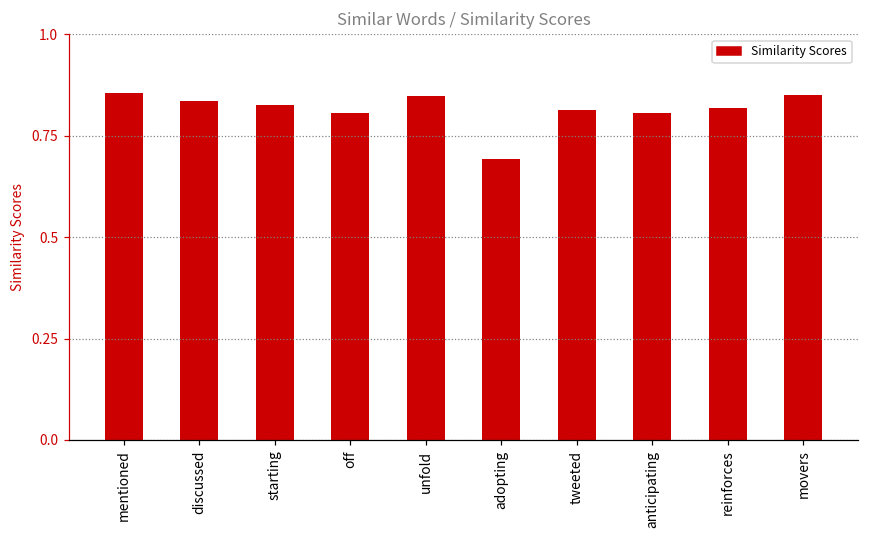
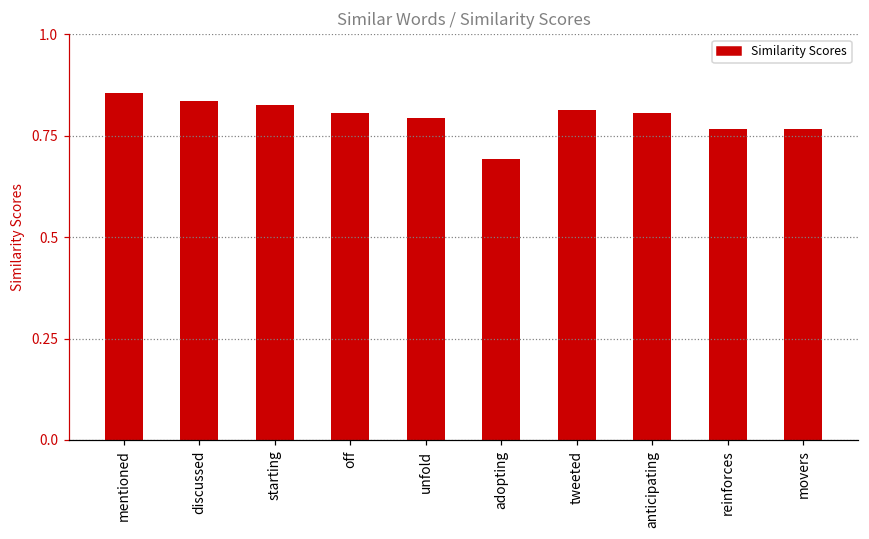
  {
    "mentioned": 0.85,
    "discussed": 0.84,
    "starting": 0.83,
    "off": 0.81,
-   "unfold": 0.85,
+   "unfold": 0.79,
    "adopting": 0.69,
    "tweeted": 0.81,
    "anticipating": 0.81,
-   "reinforces": 0.82,
-   "movers": 0.85
+   "reinforces": 0.77,
+   "movers": 0.77
  }
